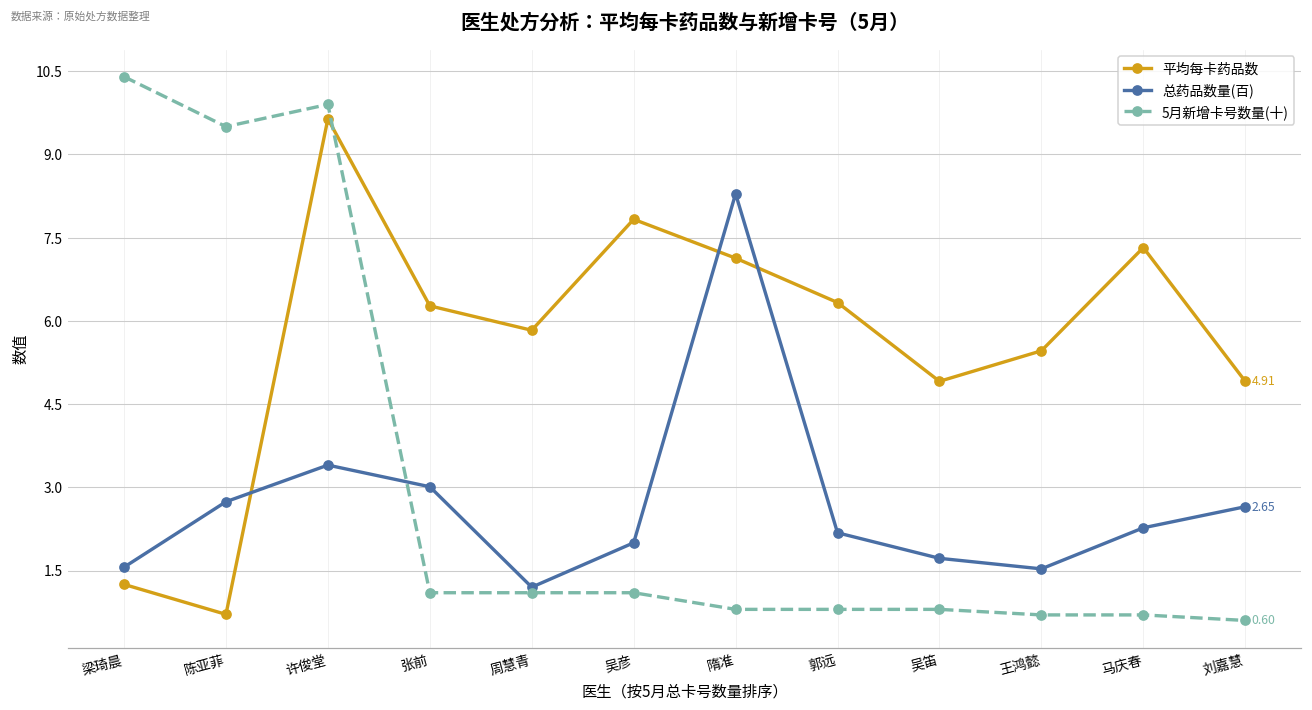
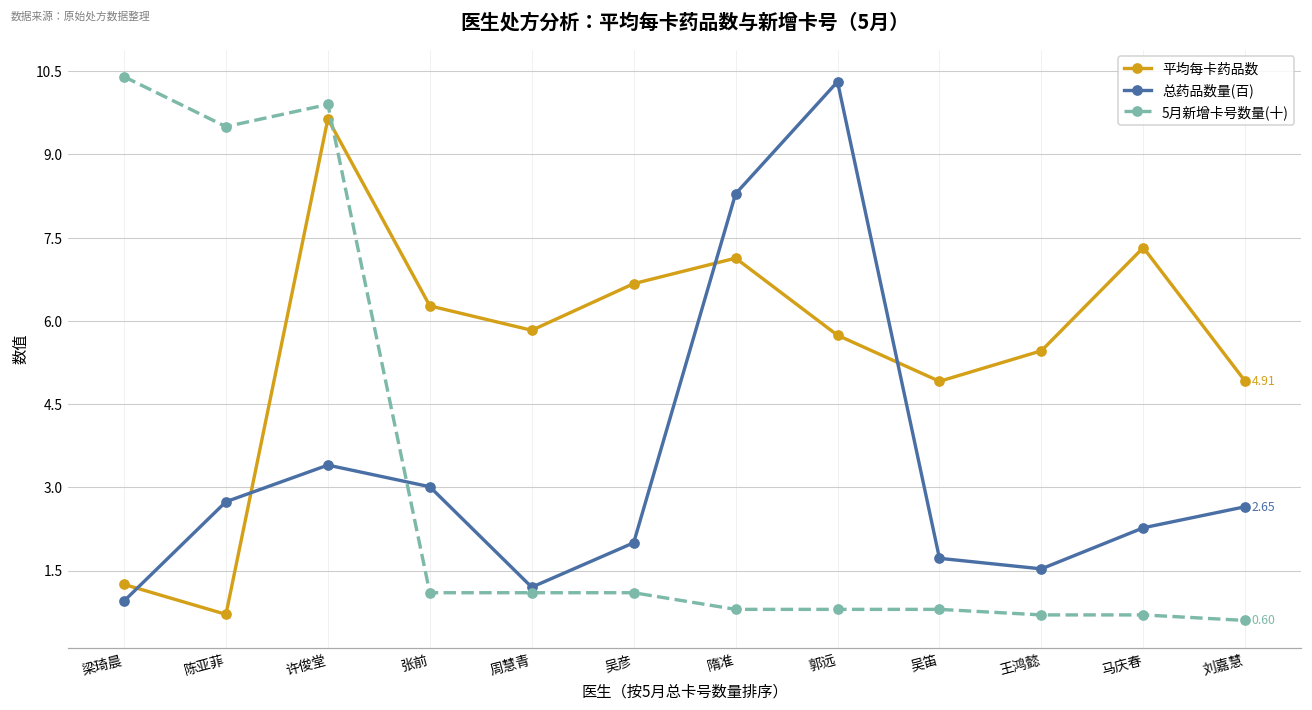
  {
    "平均每卡药品数": {
      "梁琦晨": 1.3,
      "陈亚菲": 0.7,
      "许俊堂": 9.6,
      "张前": 6.3,
      "周慧青": 5.8,
-     "吴彦": 7.8,
+     "吴彦": 6.7,
      "隋准": 7.1,
-     "郭远": 6.3,
+     "郭远": 5.7,
      "吴笛": 4.9,
      "王鸿懿": 5.5,
      "马庆春": 7.3
    },
    "总药品数量(百)": {
-     "梁琦晨": 1.6,
+     "梁琦晨": 1.0,
      "陈亚菲": 2.7,
      "许俊堂": 3.4,
      "张前": 3.0,
      "周慧青": 1.2,
      "吴彦": 2.0,
      "隋准": 8.3,
-     "郭远": 2.2,
+     "郭远": 10.3,
      "吴笛": 1.7,
      "王鸿懿": 1.5,
      "马庆春": 2.3
    },
    "5月新增卡号数量(十)": {
      "刘嘉慧": 0.60
    }
  }
